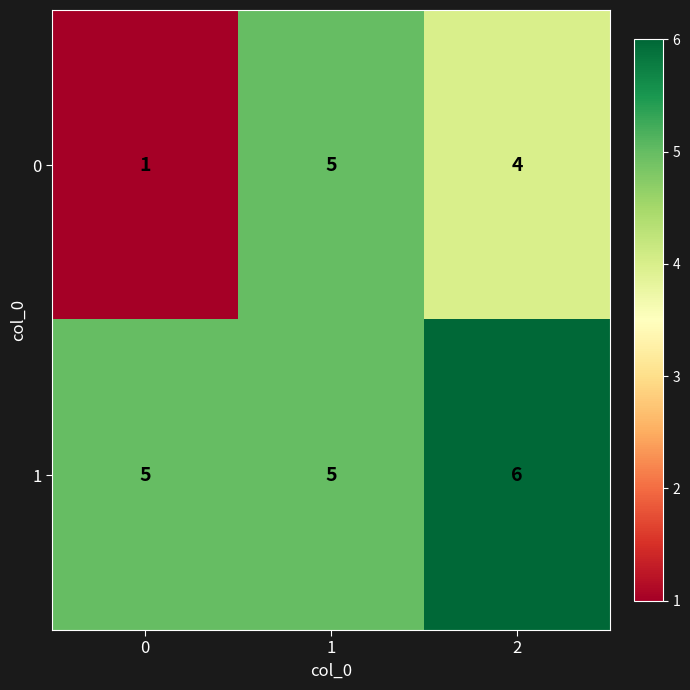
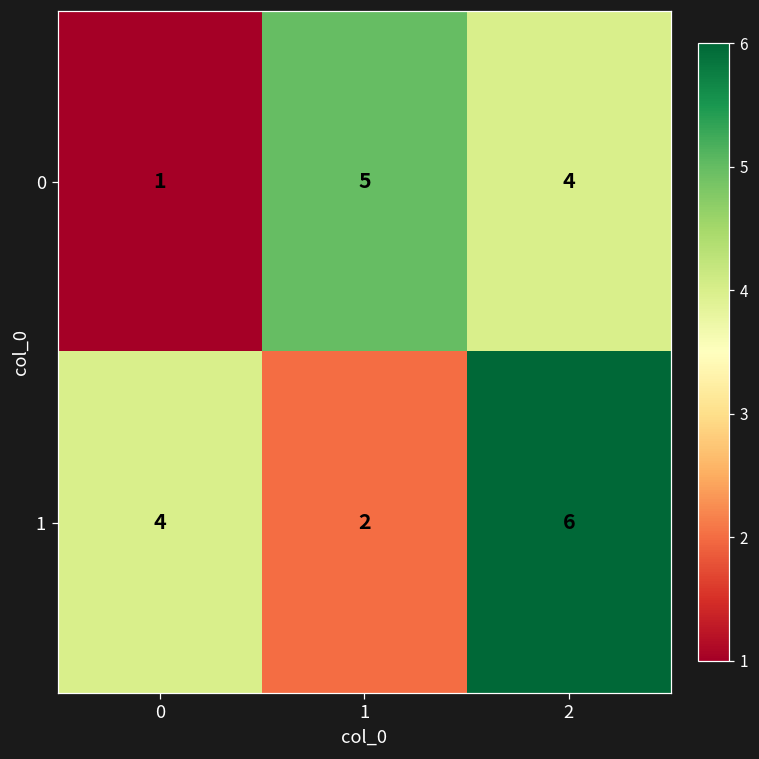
  {
    "0": {
      "0": 1,
      "1": 5,
      "2": 4
    },
    "1": {
-     "0": 5,
-     "1": 5,
+     "0": 4,
+     "1": 2,
      "2": 6
    }
  }
